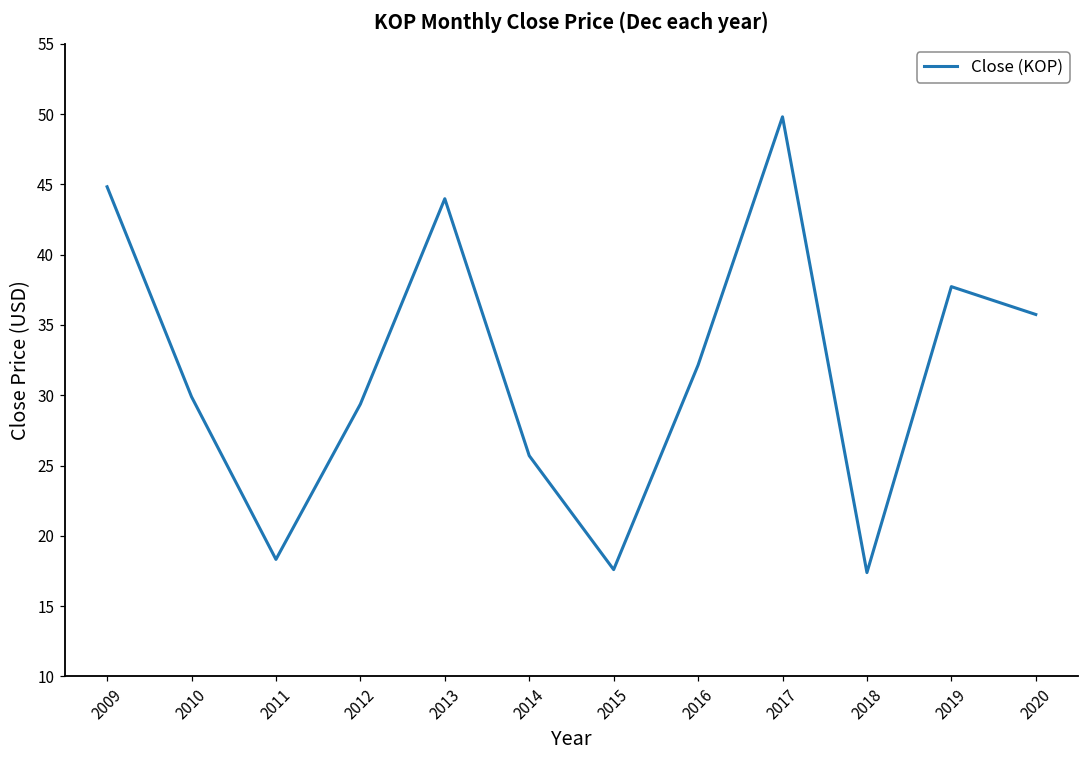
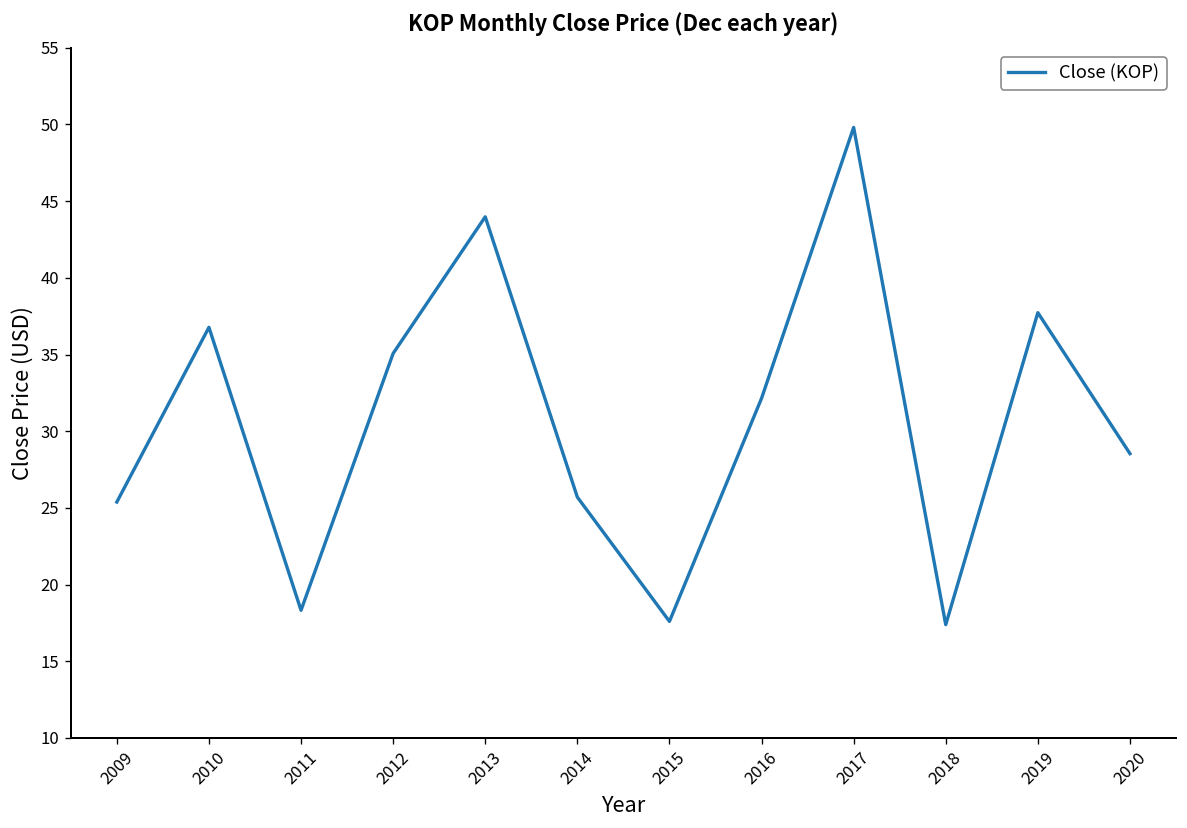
  {
-   "2009": 44.8,
-   "2010": 29.9,
+   "2009": 25.4,
+   "2010": 36.8,
    "2011": 18.3,
-   "2012": 29.4,
+   "2012": 35.1,
    "2013": 44.0,
    "2014": 25.7,
    "2015": 17.6,
    "2016": 32.1,
    "2017": 49.8,
    "2018": 17.4,
    "2019": 37.7,
-   "2020": 35.7
+   "2020": 28.5
  }
